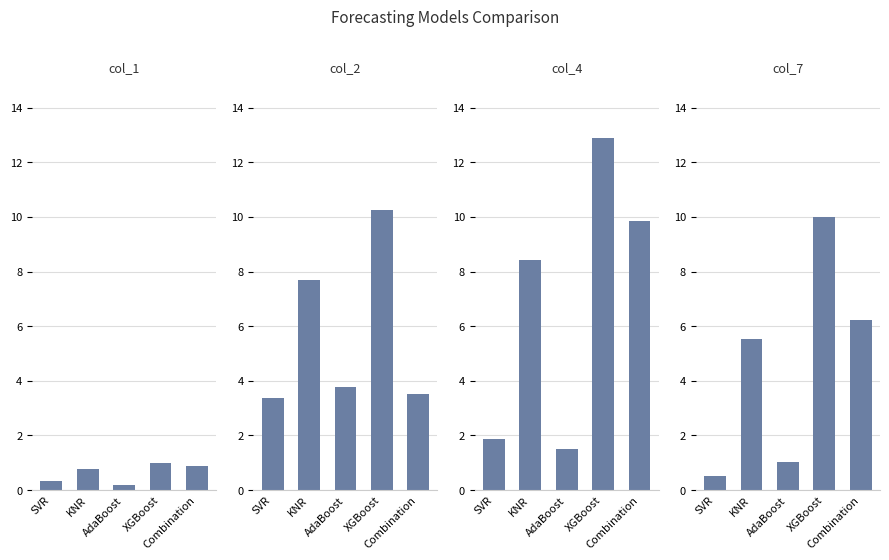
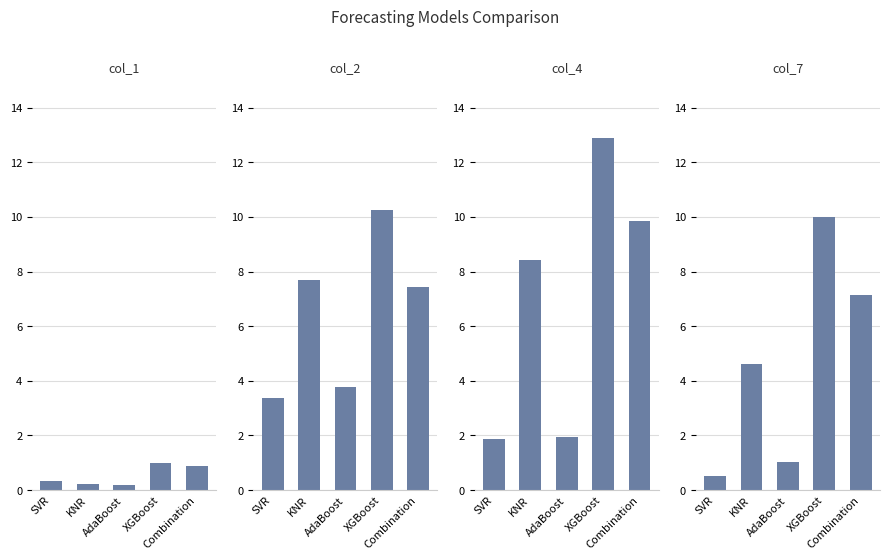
  {
    "col_1": {
      "SVR": 0.3,
-     "KNR": 0.8,
+     "KNR": 0.2,
      "AdaBoost": 0.2,
      "XGBoost": 1.0,
      "Combination": 0.9
    },
    "col_2": {
      "SVR": 3.4,
      "KNR": 7.7,
      "AdaBoost": 3.8,
      "XGBoost": 10.3,
-     "Combination": 3.5
+     "Combination": 7.4
    },
    "col_4": {
      "SVR": 1.9,
      "KNR": 8.4,
-     "AdaBoost": 1.5,
+     "AdaBoost": 1.9,
      "XGBoost": 12.9,
      "Combination": 9.9
    },
    "col_7": {
      "SVR": 0.5,
-     "KNR": 5.5,
+     "KNR": 4.6,
      "AdaBoost": 1.0,
      "XGBoost": 10.0,
-     "Combination": 6.2
+     "Combination": 7.1
    }
  }
